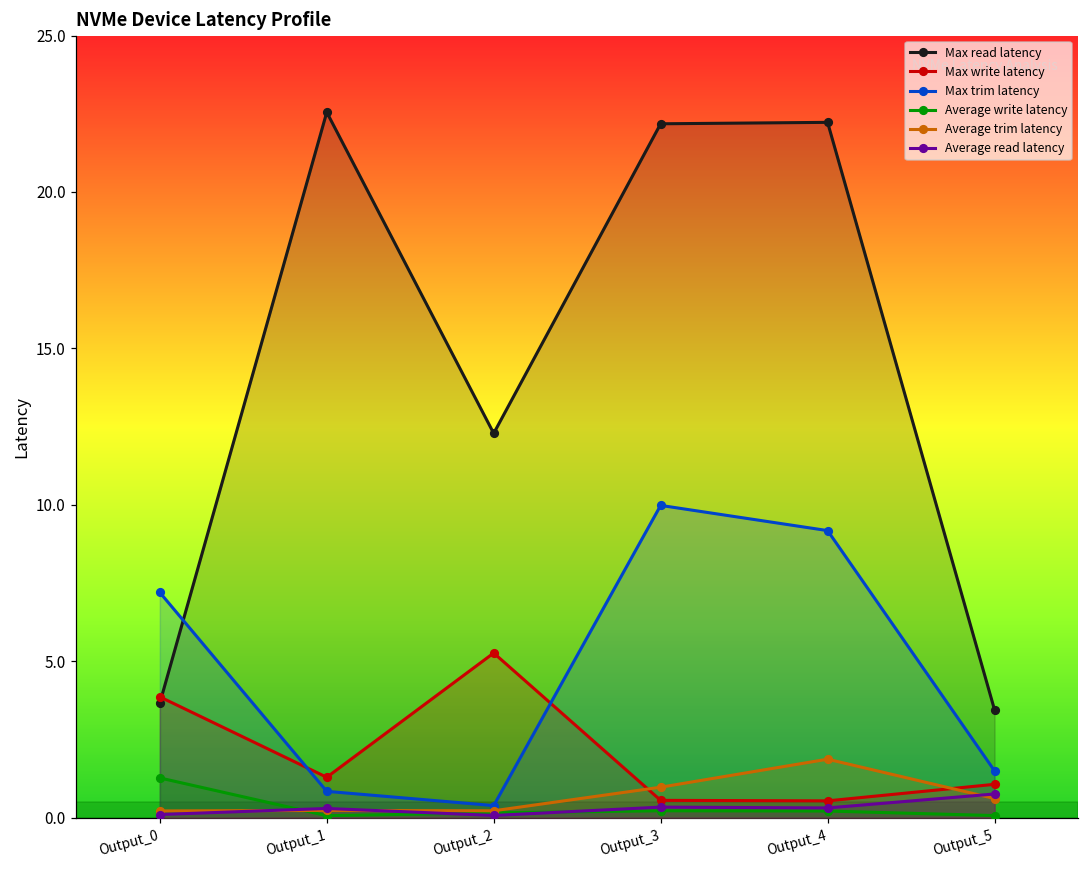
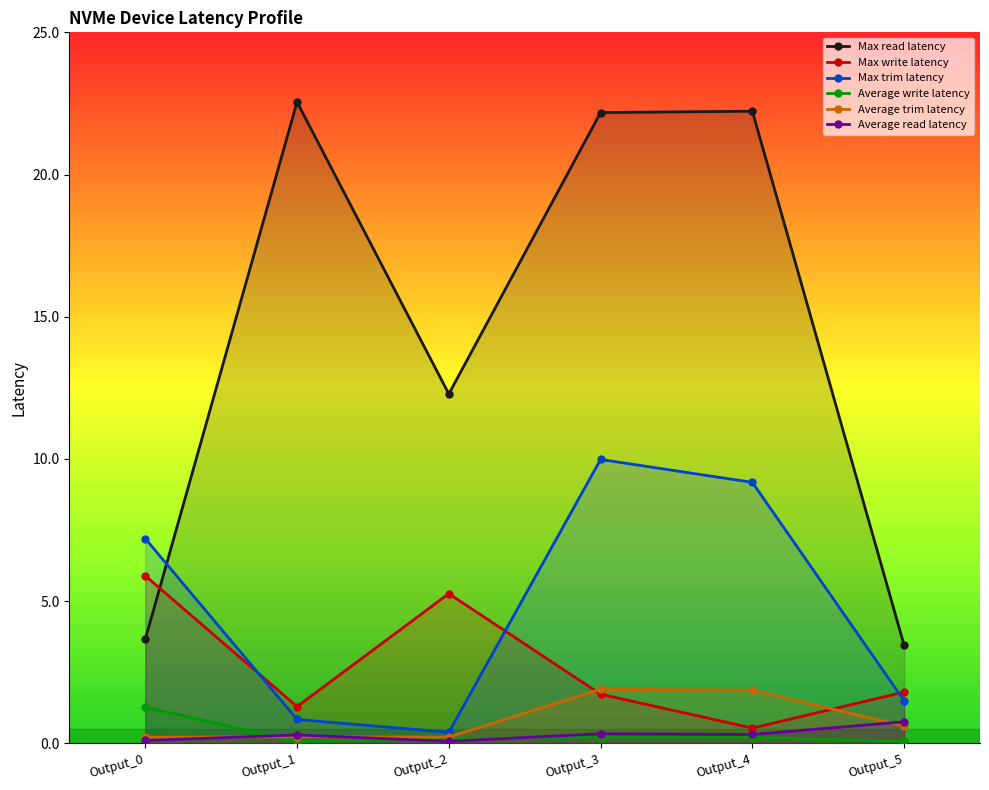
  {
    "Max read latency": {
      "Output_0": 3.7,
      "Output_1": 22.5,
      "Output_2": 12.3,
      "Output_3": 22.2,
      "Output_4": 22.2,
      "Output_5": 3.4
    },
    "Max write latency": {
-     "Output_0": 3.9,
+     "Output_0": 5.9,
      "Output_1": 1.3,
      "Output_2": 5.3,
-     "Output_3": 0.6,
+     "Output_3": 1.7,
      "Output_4": 0.5,
-     "Output_5": 1.1
+     "Output_5": 1.8
    },
    "Max trim latency": {
      "Output_0": 7.2,
      "Output_1": 0.8,
      "Output_2": 0.4,
      "Output_3": 10.0,
      "Output_4": 9.2,
      "Output_5": 1.5
    },
    "Average write latency": {
      "Output_0": 1.3,
      "Output_1": 0.1,
      "Output_3": 0.2,
      "Output_4": 0.2,
      "Output_5": 0.1
    },
    "Average trim latency": {
      "Output_0": 0.2,
-     "Output_3": 1.0,
+     "Output_3": 1.9,
      "Output_4": 1.9,
      "Output_5": 0.6
    },
    "Average read latency": {
      "Output_0": 0.1,
      "Output_3": 0.3,
      "Output_4": 0.3,
      "Output_5": 0.8
    }
  }
